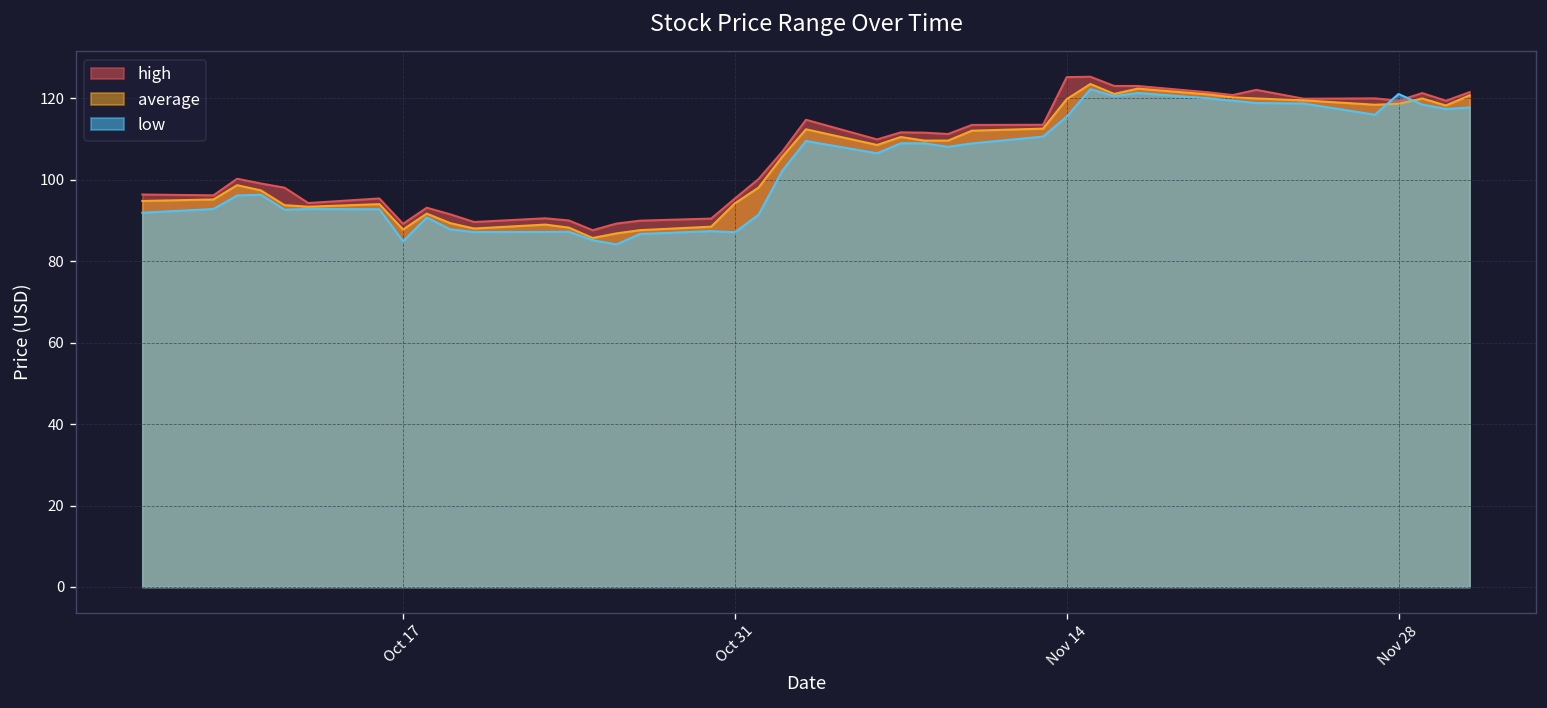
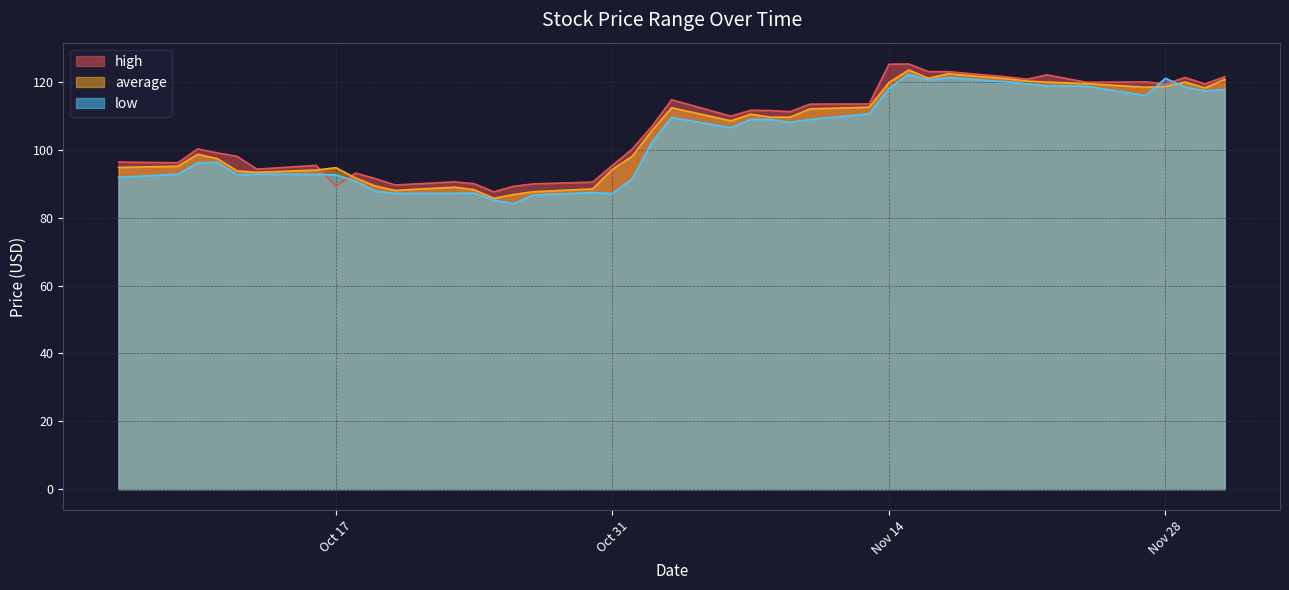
  {
    "high": {
      "Oct 17": 89,
      "Oct 31": 95,
      "Nov 14": 125,
      "Nov 28": 119
    },
    "average": {
-     "Oct 17": 88,
+     "Oct 17": 95,
      "Oct 31": 94,
      "Nov 14": 120,
      "Nov 28": 119
    },
    "low": {
-     "Oct 17": 85,
+     "Oct 17": 93,
      "Oct 31": 87,
-     "Nov 14": 116,
+     "Nov 14": 118,
      "Nov 28": 121
    }
  }
